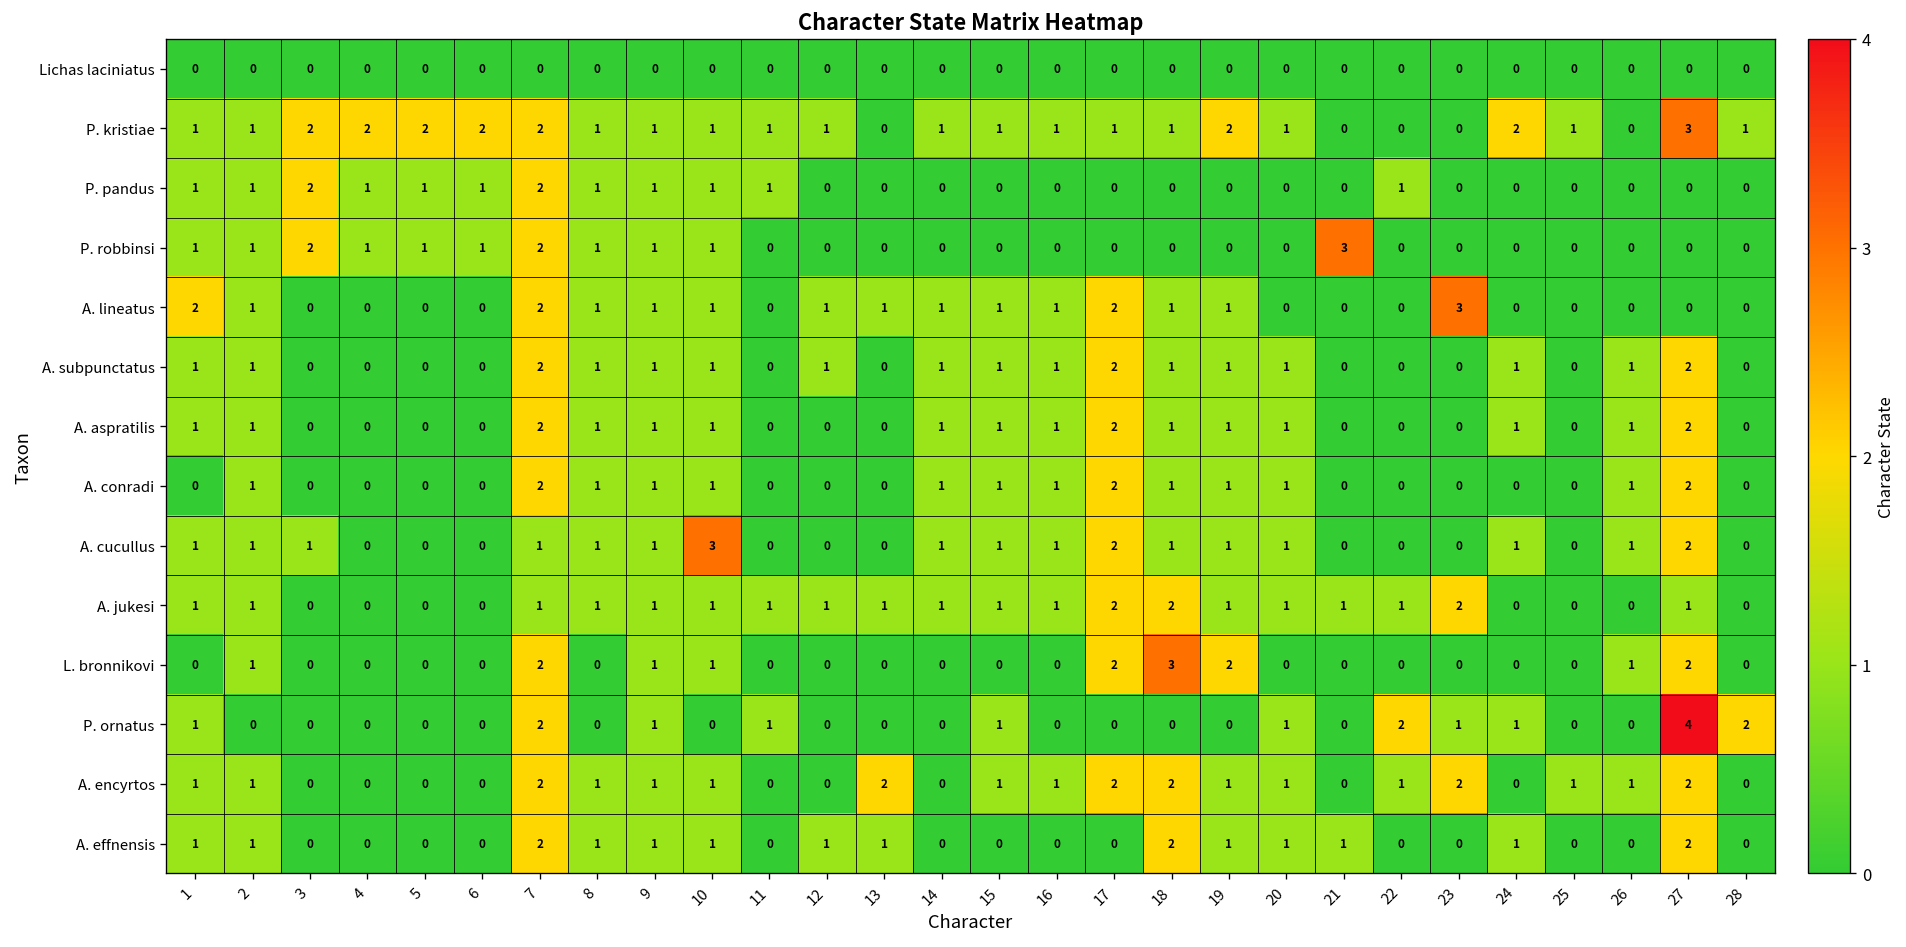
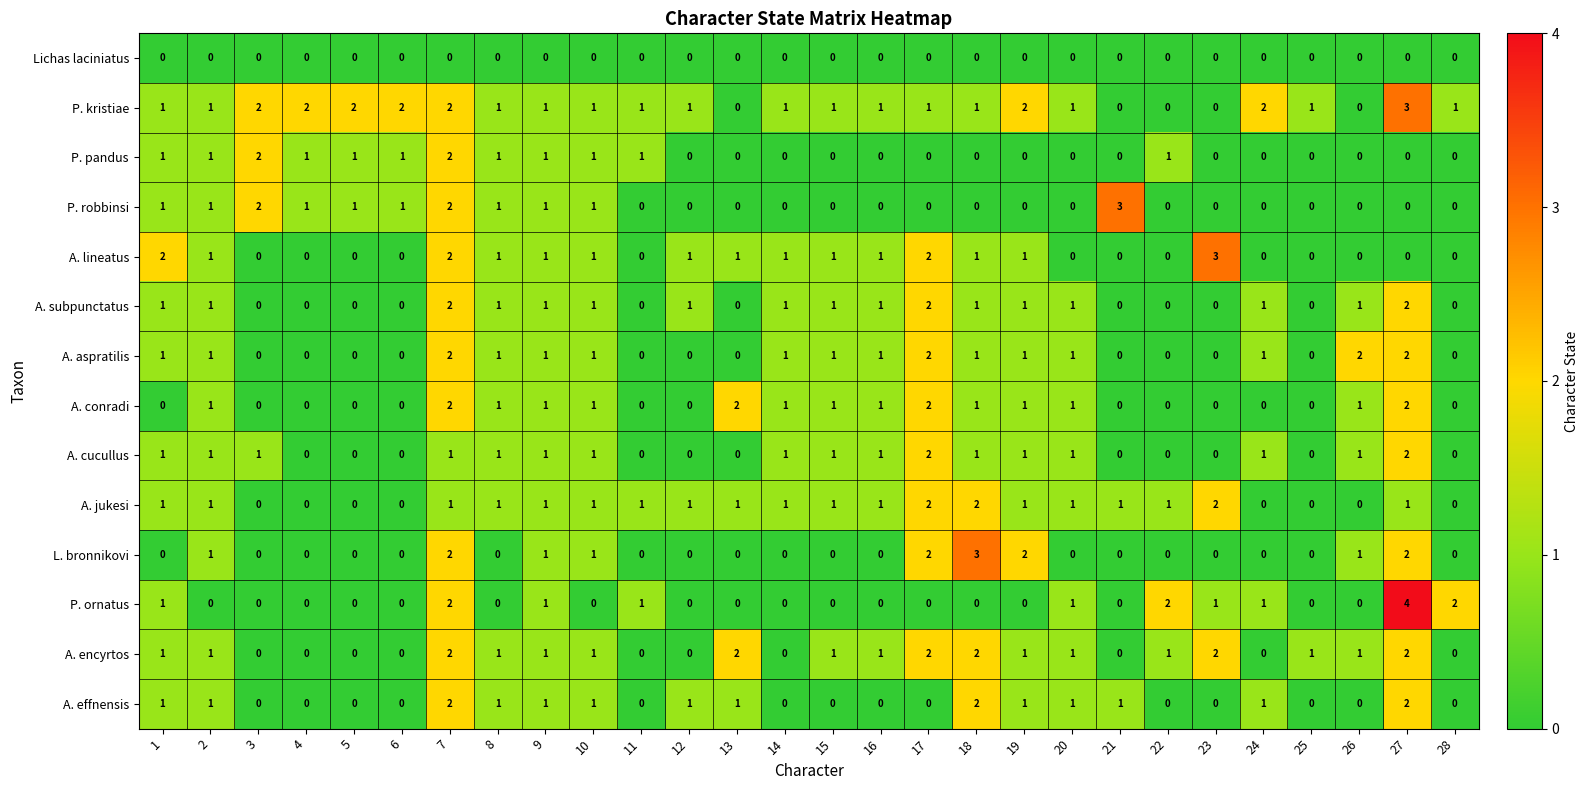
  {
    "A. aspratilis": {
      "1": 1,
      "2": 1,
      "3": 0,
      "4": 0,
      "5": 0,
      "6": 0,
      "7": 2,
      "8": 1,
      "9": 1,
      "10": 1,
      "11": 0,
      "12": 0,
      "13": 0,
      "14": 1,
      "15": 1,
      "16": 1,
      "17": 2,
      "18": 1,
      "19": 1,
      "20": 1,
      "21": 0,
      "22": 0,
      "23": 0,
      "24": 1,
      "25": 0,
-     "26": 1,
+     "26": 2,
      "27": 2,
      "28": 0
    },
    "A. conradi": {
      "1": 0,
      "2": 1,
      "3": 0,
      "4": 0,
      "5": 0,
      "6": 0,
      "7": 2,
      "8": 1,
      "9": 1,
      "10": 1,
      "11": 0,
      "12": 0,
-     "13": 0,
+     "13": 2,
      "14": 1,
      "15": 1,
      "16": 1,
      "17": 2,
      "18": 1,
      "19": 1,
      "20": 1,
      "21": 0,
      "22": 0,
      "23": 0,
      "24": 0,
      "25": 0,
      "26": 1,
      "27": 2,
      "28": 0
    },
    "A. cucullus": {
      "1": 1,
      "2": 1,
      "3": 1,
      "4": 0,
      "5": 0,
      "6": 0,
      "7": 1,
      "8": 1,
      "9": 1,
-     "10": 3,
+     "10": 1,
      "11": 0,
      "12": 0,
      "13": 0,
      "14": 1,
      "15": 1,
      "16": 1,
      "17": 2,
      "18": 1,
      "19": 1,
      "20": 1,
      "21": 0,
      "22": 0,
      "23": 0,
      "24": 1,
      "25": 0,
      "26": 1,
      "27": 2,
      "28": 0
    },
    "P. ornatus": {
      "1": 1,
      "2": 0,
      "3": 0,
      "4": 0,
      "5": 0,
      "6": 0,
      "7": 2,
      "8": 0,
      "9": 1,
      "10": 0,
      "11": 1,
      "12": 0,
      "13": 0,
      "14": 0,
-     "15": 1,
+     "15": 0,
      "16": 0,
      "17": 0,
      "18": 0,
      "19": 0,
      "20": 1,
      "21": 0,
      "22": 2,
      "23": 1,
      "24": 1,
      "25": 0,
      "26": 0,
      "27": 4,
      "28": 2
    }
  }
